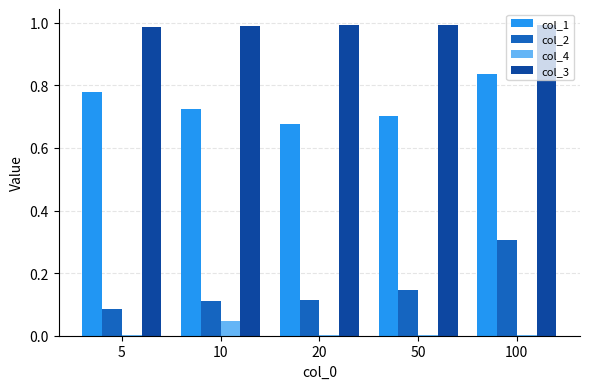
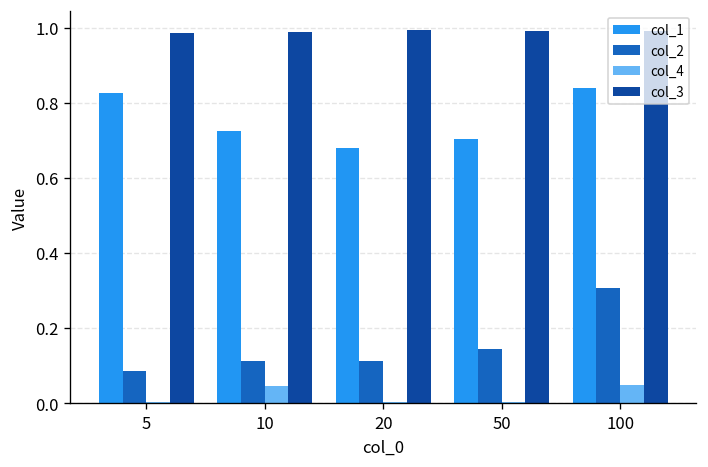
  {
    "col_1": {
-     "5": 0.78,
+     "5": 0.83,
      "10": 0.73,
      "20": 0.68,
      "50": 0.70,
      "100": 0.84
    },
    "col_4": {
      "10": 0.05,
-     "100": 0.00
+     "100": 0.05
    }
  }
